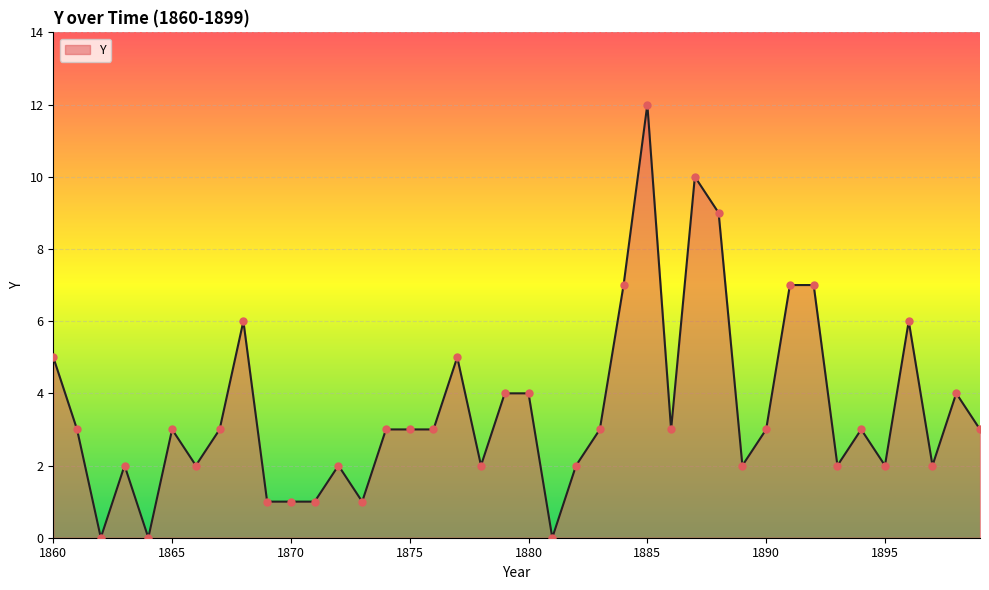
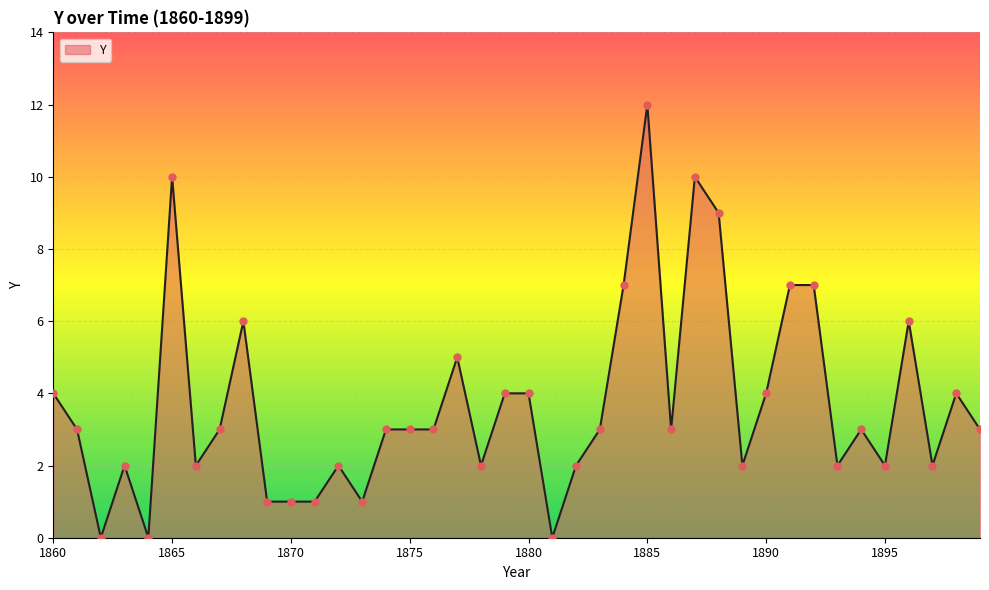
  {
-   "1860": 5,
-   "1865": 3,
+   "1860": 4,
+   "1865": 10,
    "1870": 1,
    "1875": 3,
    "1880": 4,
    "1885": 12,
-   "1890": 3,
+   "1890": 4,
    "1895": 2
  }
